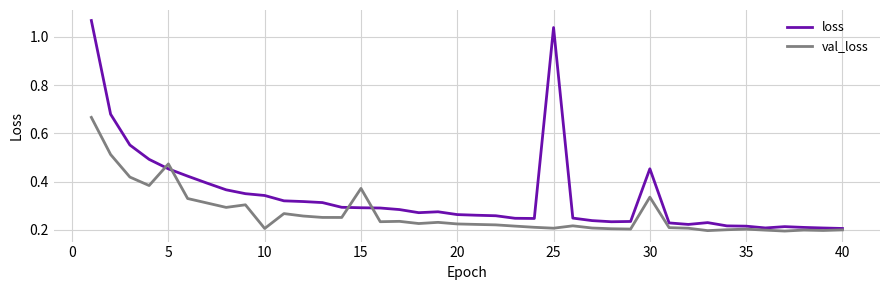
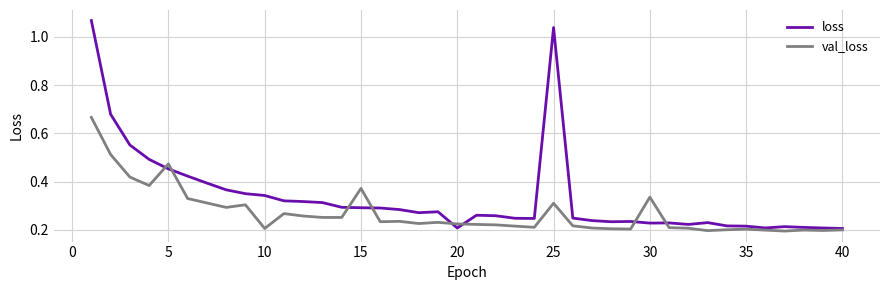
  {
    "loss": {
      "5": 0.45,
      "10": 0.34,
      "15": 0.29,
-     "20": 0.26,
+     "20": 0.21,
      "25": 1.04,
-     "30": 0.45,
+     "30": 0.23,
      "35": 0.22
    },
    "val_loss": {
      "5": 0.47,
      "10": 0.21,
      "15": 0.37,
      "20": 0.22,
-     "25": 0.21,
+     "25": 0.31,
      "30": 0.34,
      "35": 0.20
    }
  }
